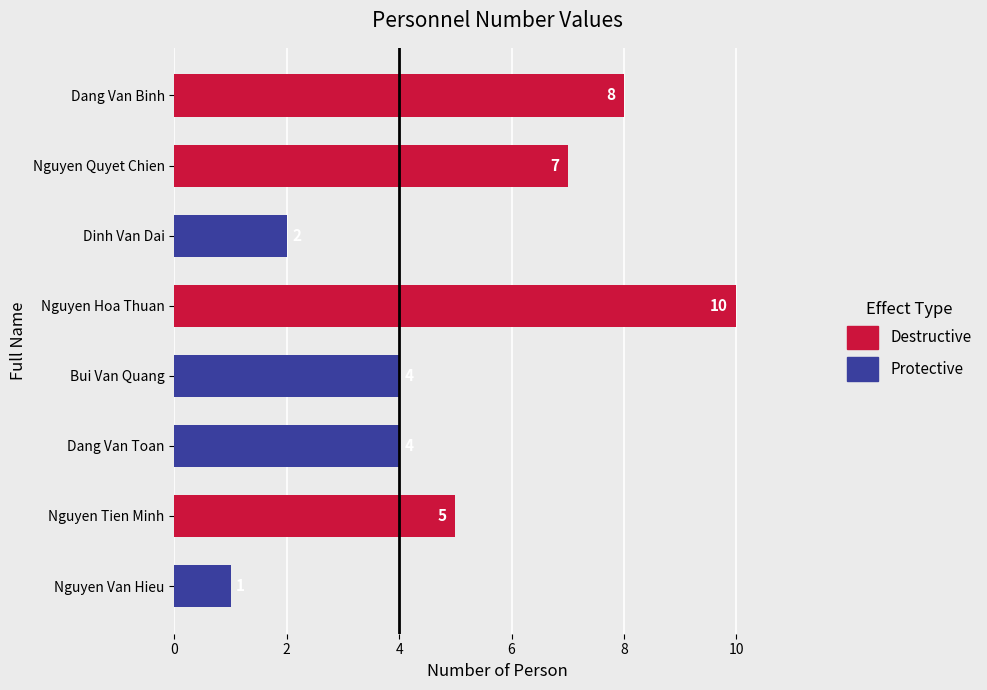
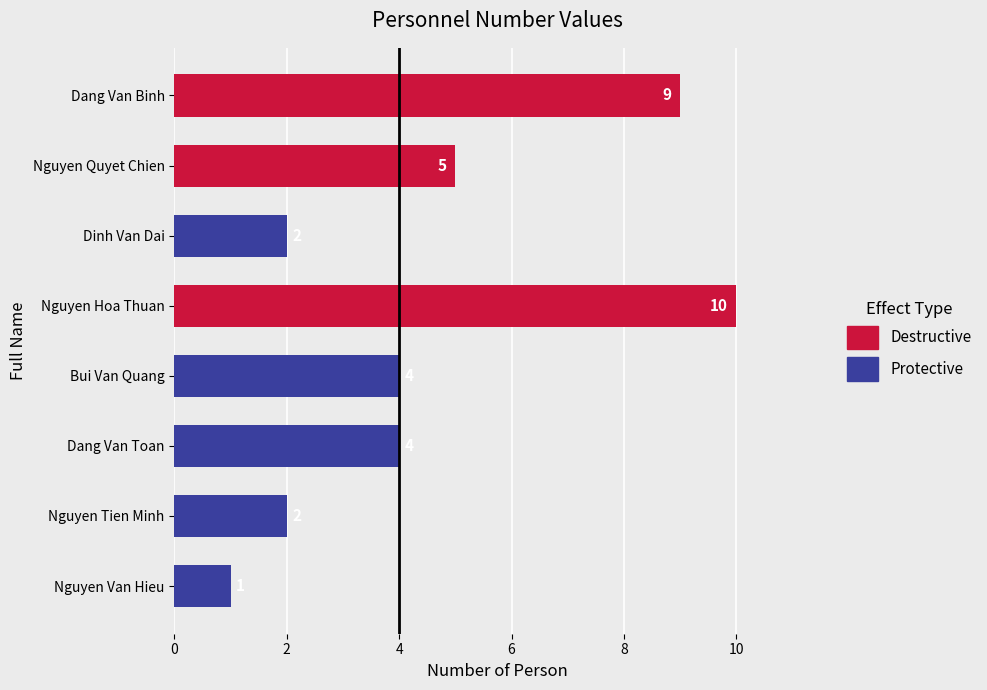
  {
-   "Dang Van Binh": 8,
-   "Nguyen Quyet Chien": 7,
+   "Dang Van Binh": 9,
+   "Nguyen Quyet Chien": 5,
    "Nguyen Hoa Thuan": 10,
-   "Nguyen Tien Minh": 5
+   "Nguyen Tien Minh": 2
  }
